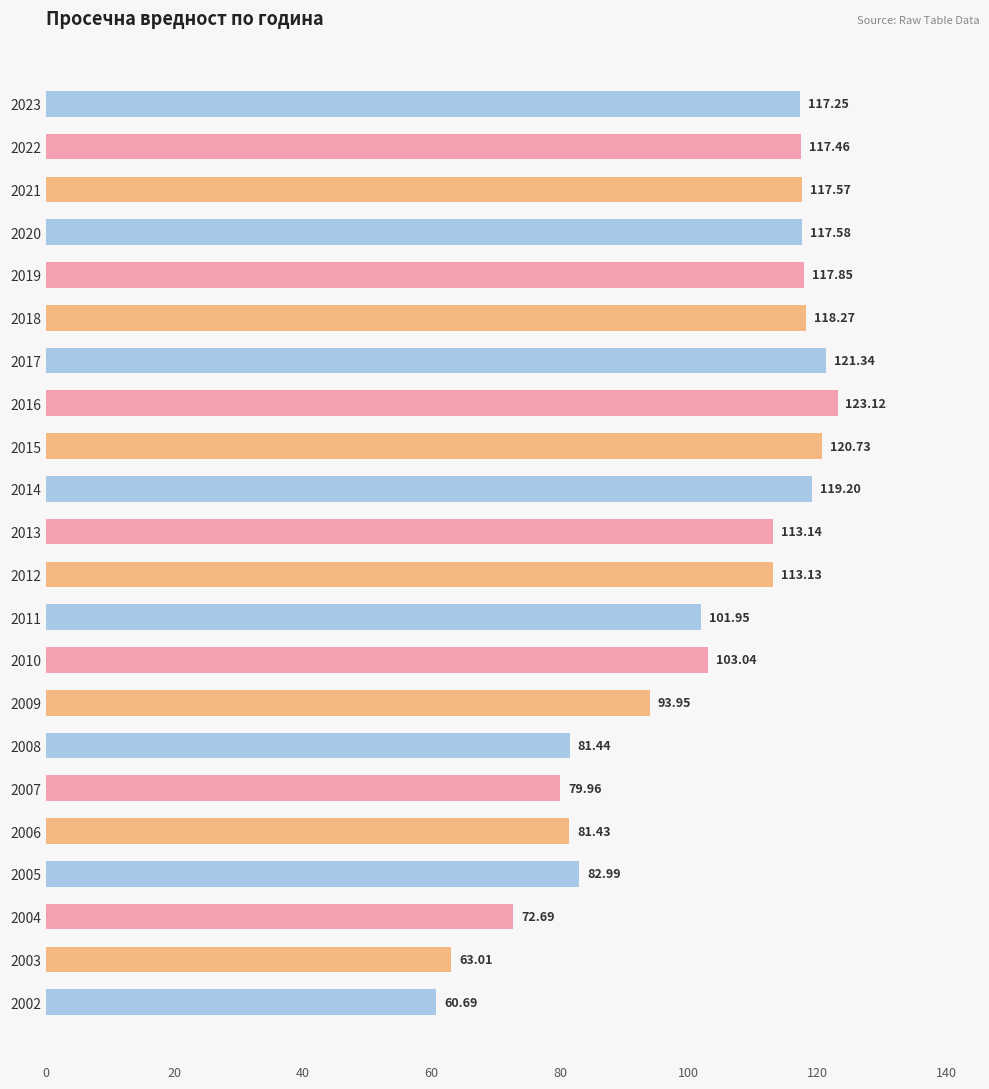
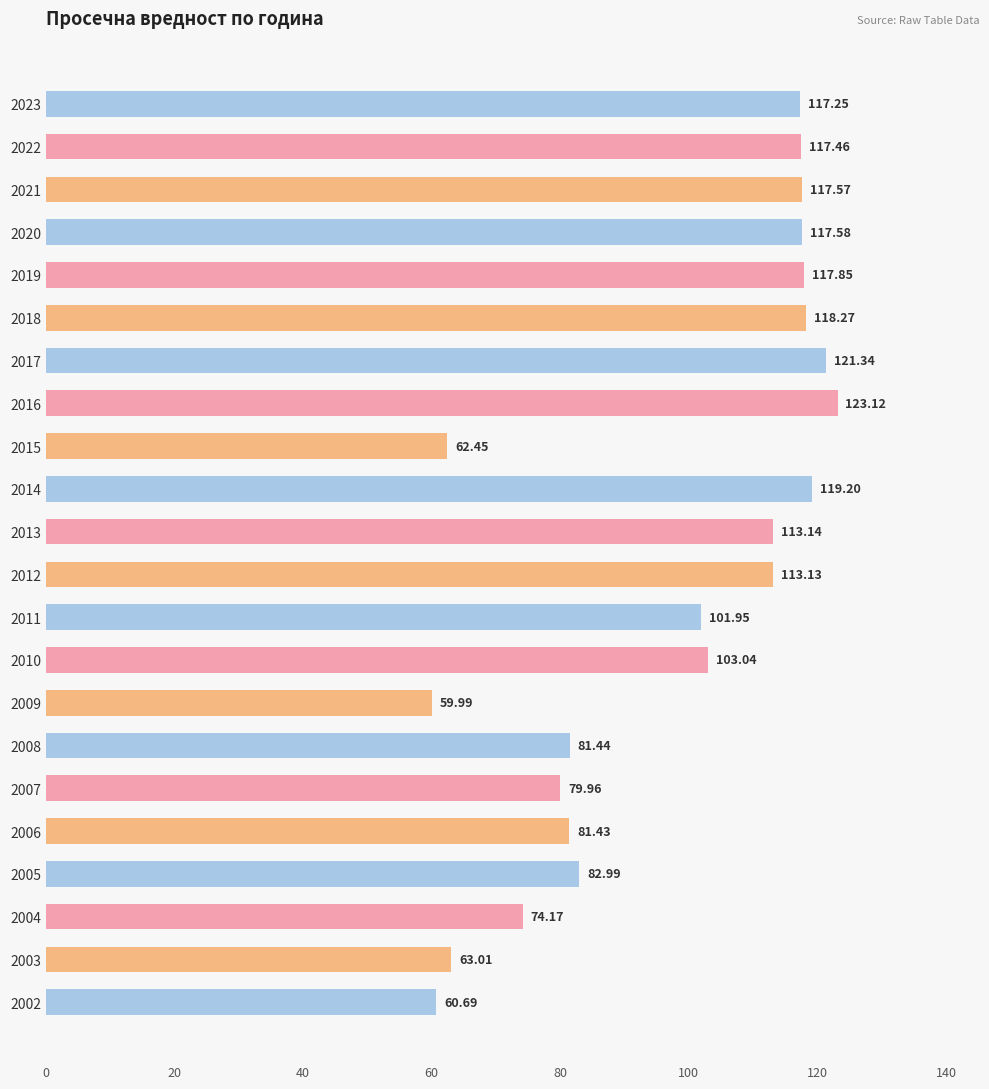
  {
    "2023": 117.25,
    "2022": 117.46,
    "2021": 117.57,
    "2020": 117.58,
    "2019": 117.85,
    "2018": 118.27,
    "2017": 121.34,
    "2016": 123.12,
-   "2015": 120.73,
+   "2015": 62.45,
    "2014": 119.20,
    "2013": 113.14,
    "2012": 113.13,
    "2011": 101.95,
    "2010": 103.04,
-   "2009": 93.95,
+   "2009": 59.99,
    "2008": 81.44,
    "2007": 79.96,
    "2006": 81.43,
    "2005": 82.99,
-   "2004": 72.69,
+   "2004": 74.17,
    "2003": 63.01,
    "2002": 60.69
  }
